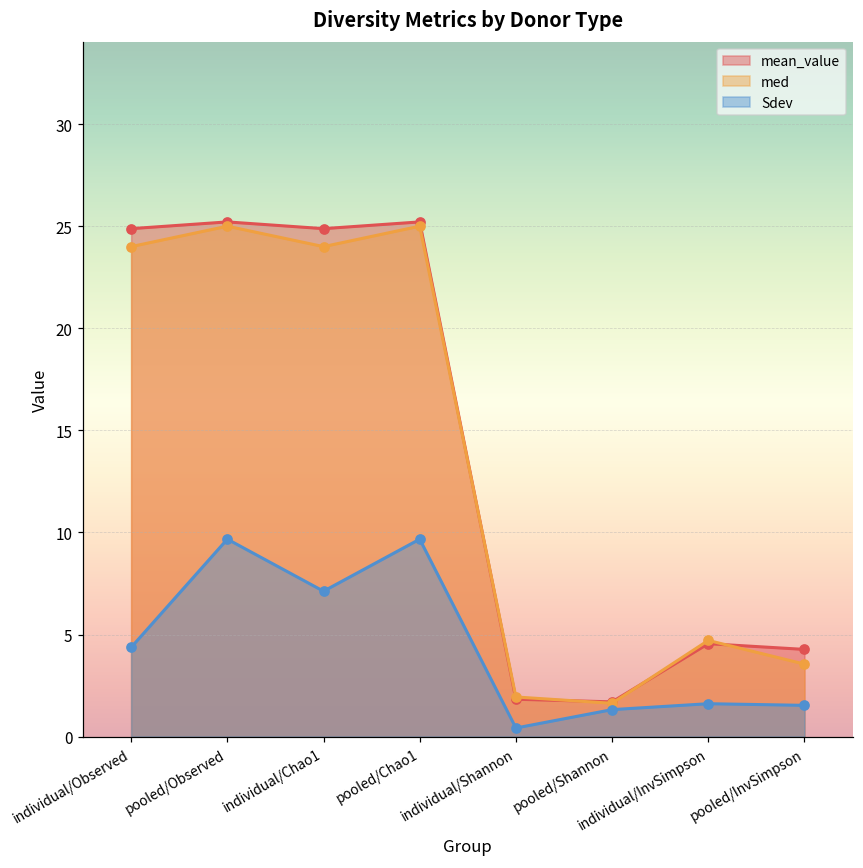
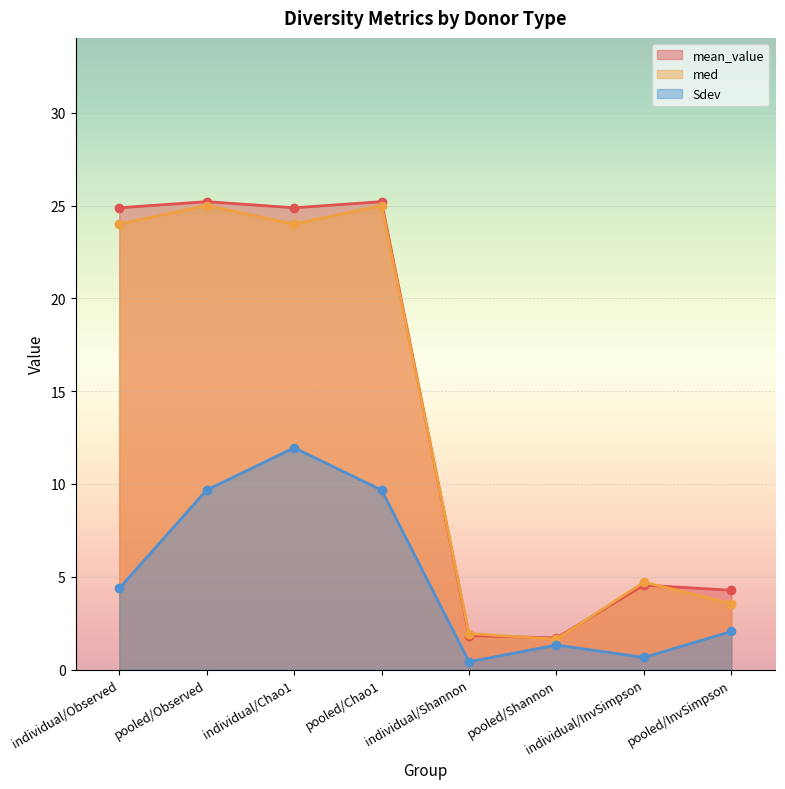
  {
    "Sdev": {
      "individual/Observed": 4.4,
      "pooled/Observed": 9.7,
-     "individual/Chao1": 7.1,
+     "individual/Chao1": 12.0,
      "pooled/Chao1": 9.7,
      "individual/Shannon": 0.4,
      "pooled/Shannon": 1.3,
-     "individual/InvSimpson": 1.6,
-     "pooled/InvSimpson": 1.5
+     "individual/InvSimpson": 0.7,
+     "pooled/InvSimpson": 2.1
    }
  }
